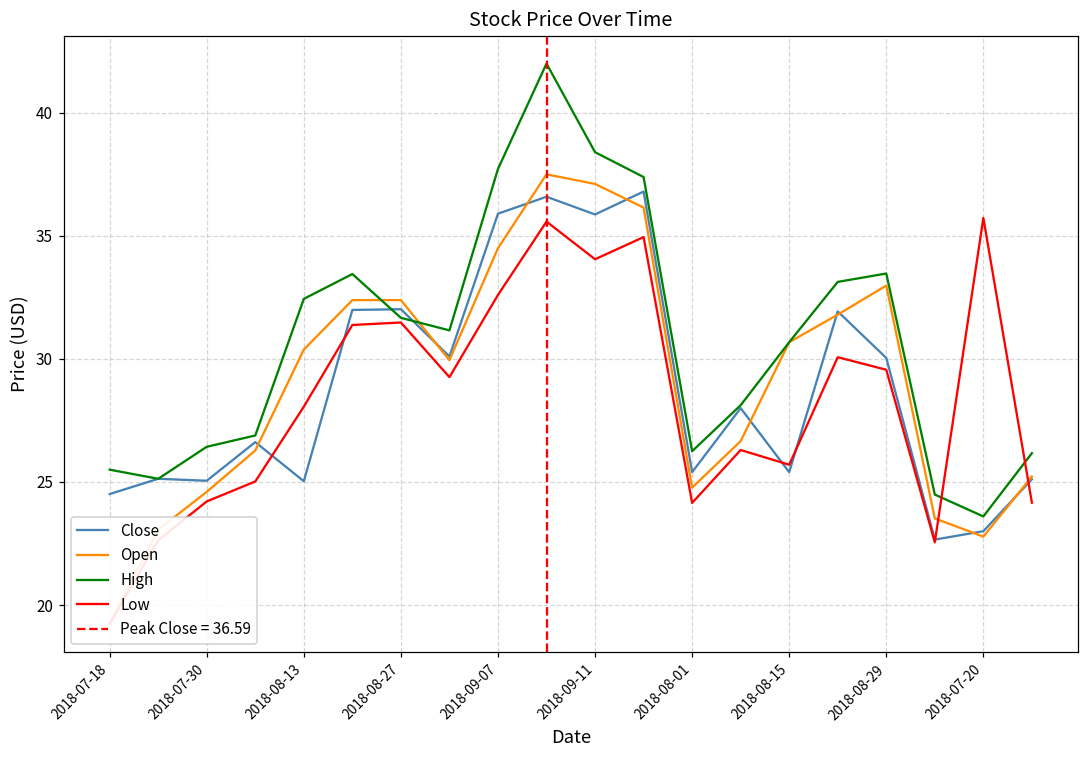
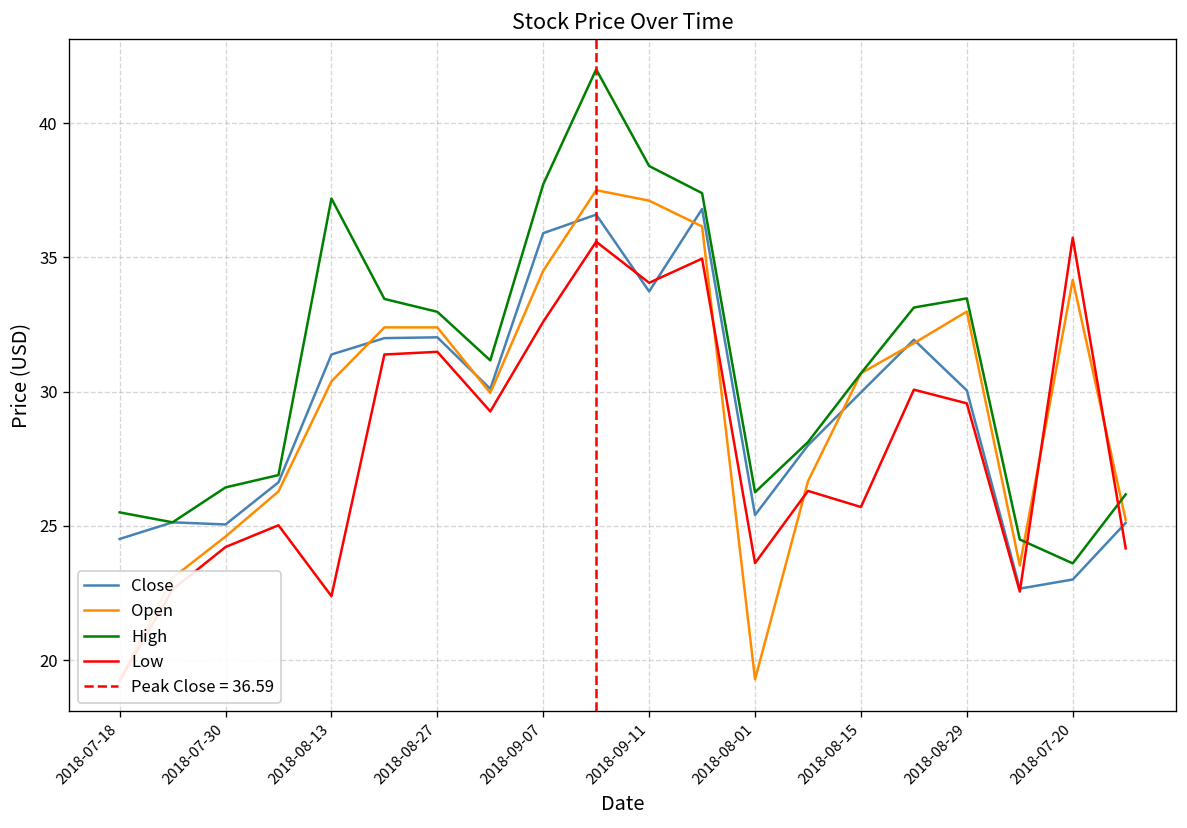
  {
    "Close": {
      "2018-07-18": 24.5,
      "2018-07-30": 25.1,
-     "2018-08-13": 25.0,
+     "2018-08-13": 31.4,
      "2018-08-27": 32.0,
      "2018-09-07": 35.9,
-     "2018-09-11": 35.9,
+     "2018-09-11": 33.7,
      "2018-08-01": 25.4,
-     "2018-08-15": 25.4,
+     "2018-08-15": 30.0,
      "2018-08-29": 30.0,
      "2018-07-20": 23.0
    },
    "Open": {
      "2018-07-30": 24.6,
      "2018-08-13": 30.4,
      "2018-08-27": 32.4,
      "2018-09-07": 34.5,
      "2018-09-11": 37.1,
-     "2018-08-01": 24.8,
+     "2018-08-01": 19.3,
      "2018-08-29": 33.0,
-     "2018-07-20": 22.8
+     "2018-07-20": 34.2
    },
    "High": {
      "2018-07-18": 25.5,
      "2018-07-30": 26.4,
-     "2018-08-13": 32.4,
-     "2018-08-27": 31.7,
+     "2018-08-13": 37.2,
+     "2018-08-27": 33.0,
      "2018-09-07": 37.7,
      "2018-09-11": 38.4,
      "2018-08-01": 26.3,
      "2018-08-29": 33.5,
      "2018-07-20": 23.6
    },
    "Low": {
      "2018-07-30": 24.2,
-     "2018-08-13": 28.1,
+     "2018-08-13": 22.4,
      "2018-08-27": 31.5,
      "2018-09-07": 32.6,
      "2018-09-11": 34.1,
-     "2018-08-01": 24.2,
+     "2018-08-01": 23.6,
      "2018-08-15": 25.7,
      "2018-08-29": 29.6,
      "2018-07-20": 35.7
    }
  }
